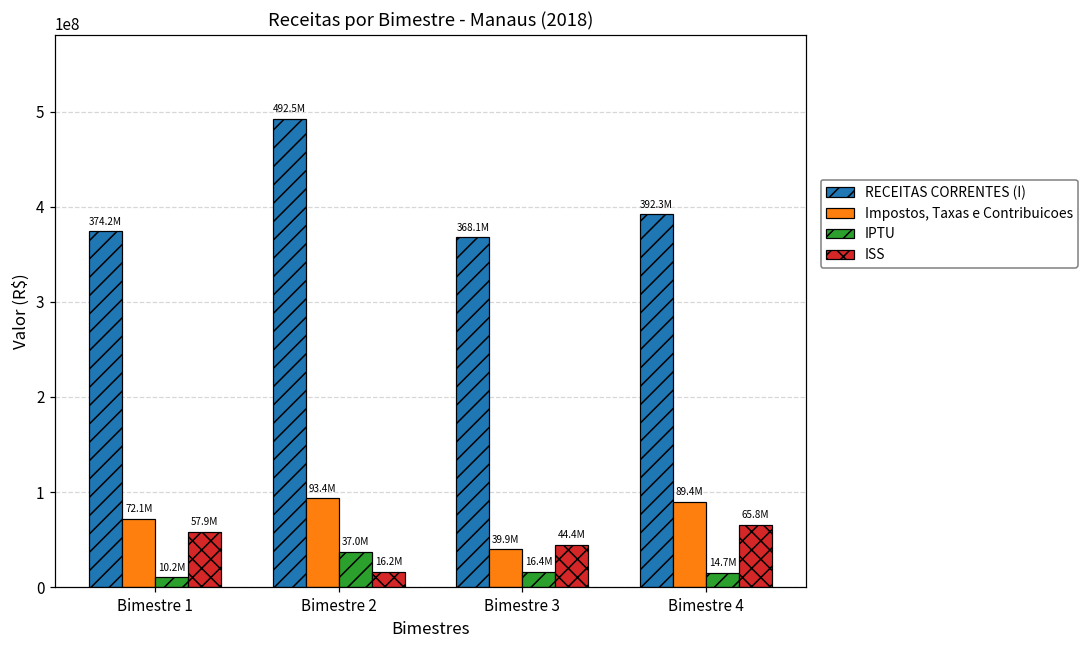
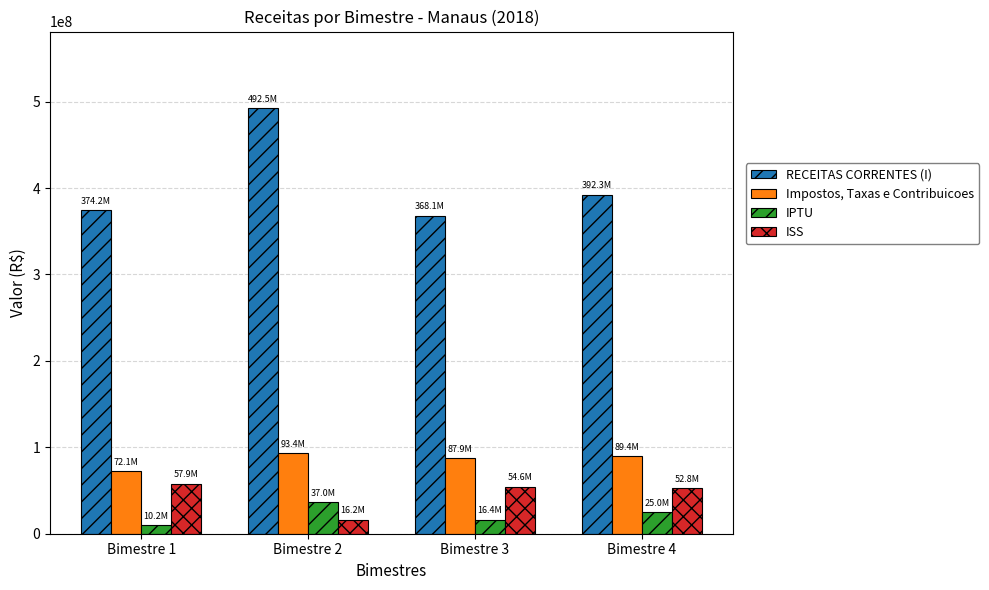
  {
    "RECEITAS CORRENTES (I)": {
      "Bimestre 1": "374.2M",
      "Bimestre 2": "492.5M",
      "Bimestre 3": "368.1M",
      "Bimestre 4": "392.3M"
    },
    "Impostos, Taxas e Contribuicoes": {
      "Bimestre 1": "72.1M",
      "Bimestre 2": "93.4M",
-     "Bimestre 3": "39.9M",
+     "Bimestre 3": "87.9M",
      "Bimestre 4": "89.4M"
    },
    "IPTU": {
      "Bimestre 1": "10.2M",
      "Bimestre 2": "37.0M",
      "Bimestre 3": "16.4M",
-     "Bimestre 4": "14.7M"
+     "Bimestre 4": "25.0M"
    },
    "ISS": {
      "Bimestre 1": "57.9M",
      "Bimestre 2": "16.2M",
-     "Bimestre 3": "44.4M",
-     "Bimestre 4": "65.8M"
+     "Bimestre 3": "54.6M",
+     "Bimestre 4": "52.8M"
    }
  }
